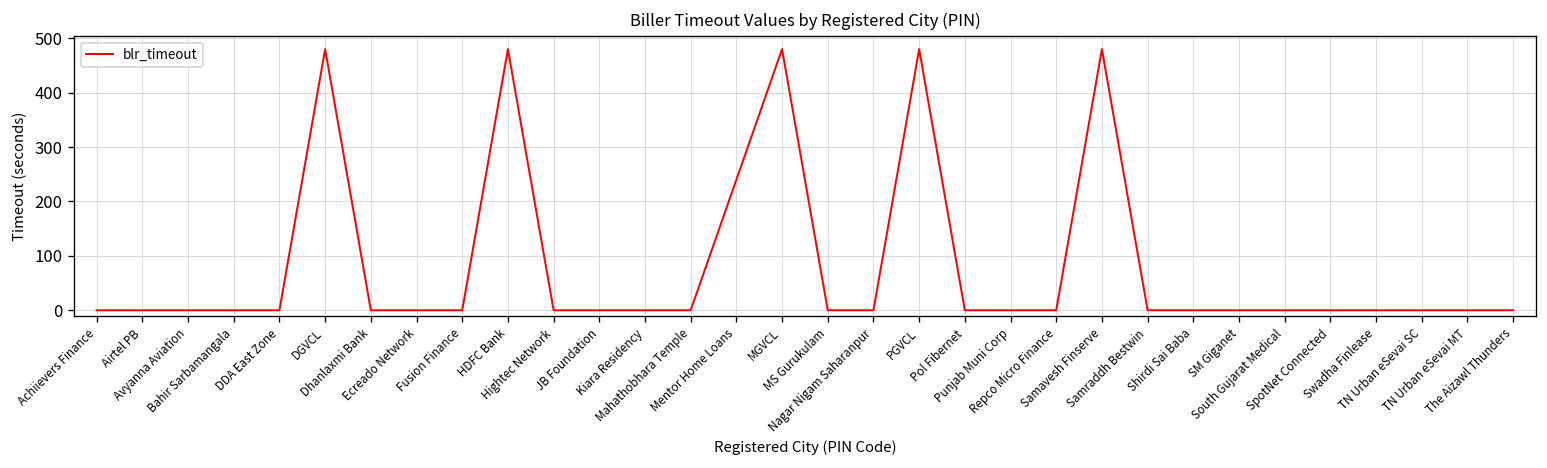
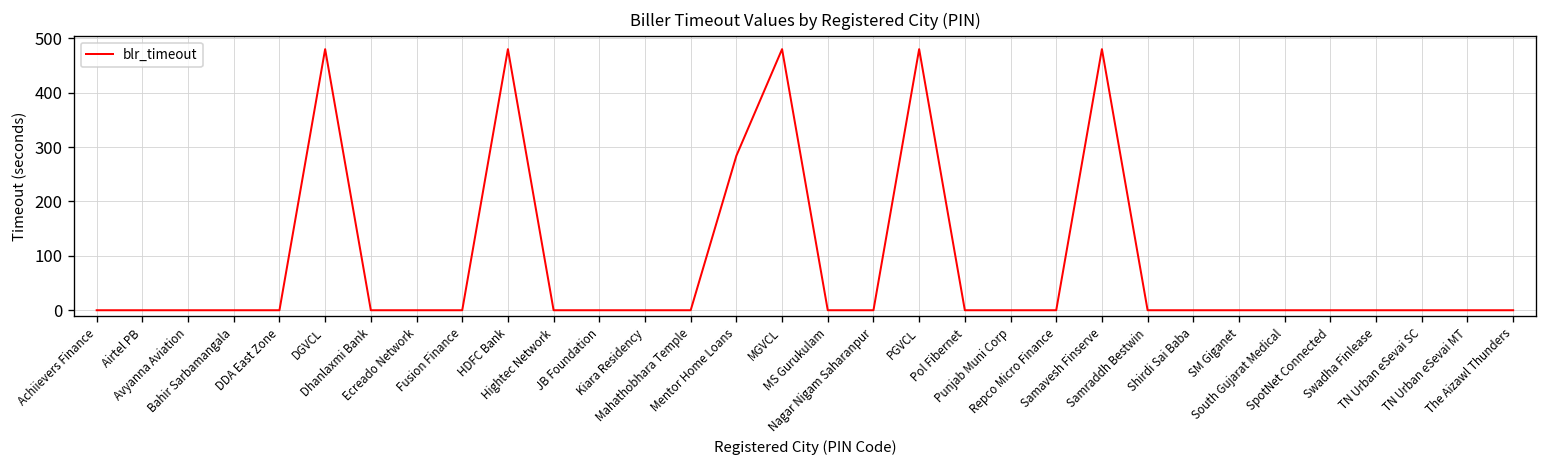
  {
    "Achiievers Finance": 0,
    "Airtel PB": 0,
    "Avyanna Aviation": 0,
    "Bahir Sarbamangala": 0,
    "DDA East Zone": 0,
    "DGVCL": 480,
    "Dhanlaxmi Bank": 0,
    "Ecreado Network": 0,
    "Fusion Finance": 0,
    "HDFC Bank": 480,
    "Hightec Network": 0,
    "JB Foundation": 0,
    "Kiara Residency": 0,
    "Mahathobhara Temple": 0,
-   "Mentor Home Loans": 240,
+   "Mentor Home Loans": 280,
    "MGVCL": 480,
    "MS Gurukulam": 0,
    "Nagar Nigam Saharanpur": 0,
    "PGVCL": 480,
    "Pol Fibernet": 0,
    "Punjab Muni Corp": 0,
    "Repco Micro Finance": 0,
    "Samavesh Finserve": 480,
    "Samraddh Bestwin": 0,
    "Shirdi Sai Baba": 0,
    "SM Giganet": 0,
    "South Gujarat Medical": 0,
    "SpotNet Connected": 0,
    "Swadha Finlease": 0,
    "TN Urban eSevai SC": 0,
    "TN Urban eSevai MT": 0,
    "The Aizawl Thunders": 0
  }
